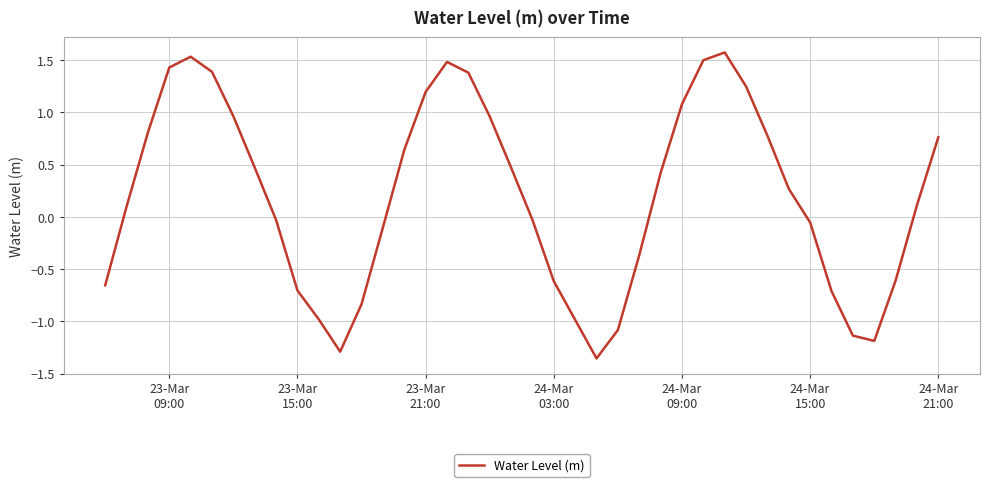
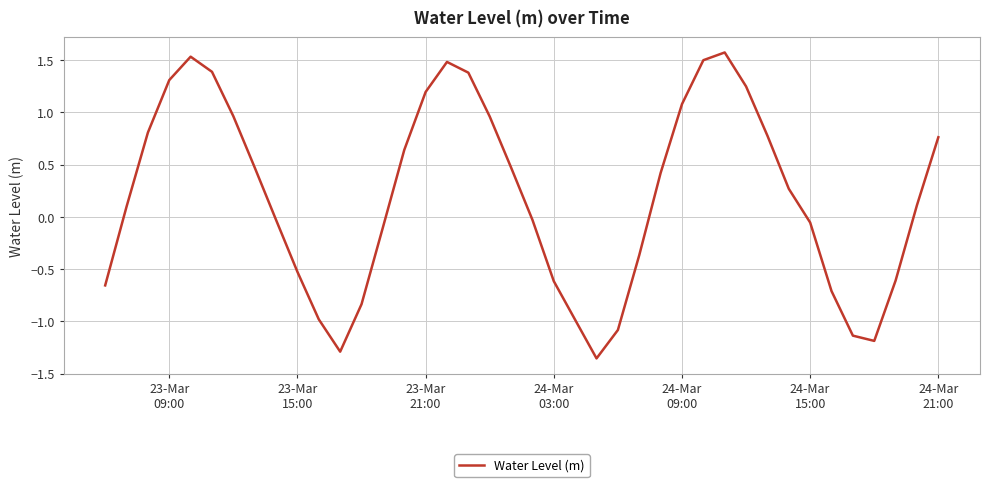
  {
-   "23-Mar 09:00": 1.43,
-   "23-Mar 15:00": -0.70,
+   "23-Mar 09:00": 1.31,
+   "23-Mar 15:00": -0.53,
    "23-Mar 21:00": 1.19,
    "24-Mar 03:00": -0.62,
    "24-Mar 09:00": 1.08,
    "24-Mar 15:00": -0.05,
    "24-Mar 21:00": 0.76
  }
